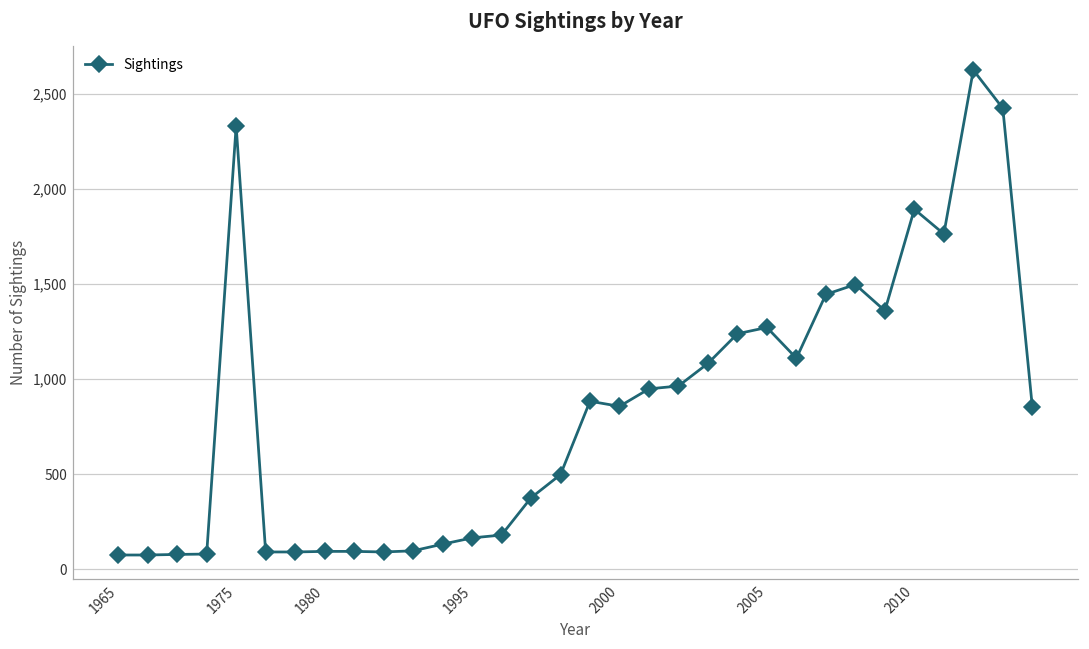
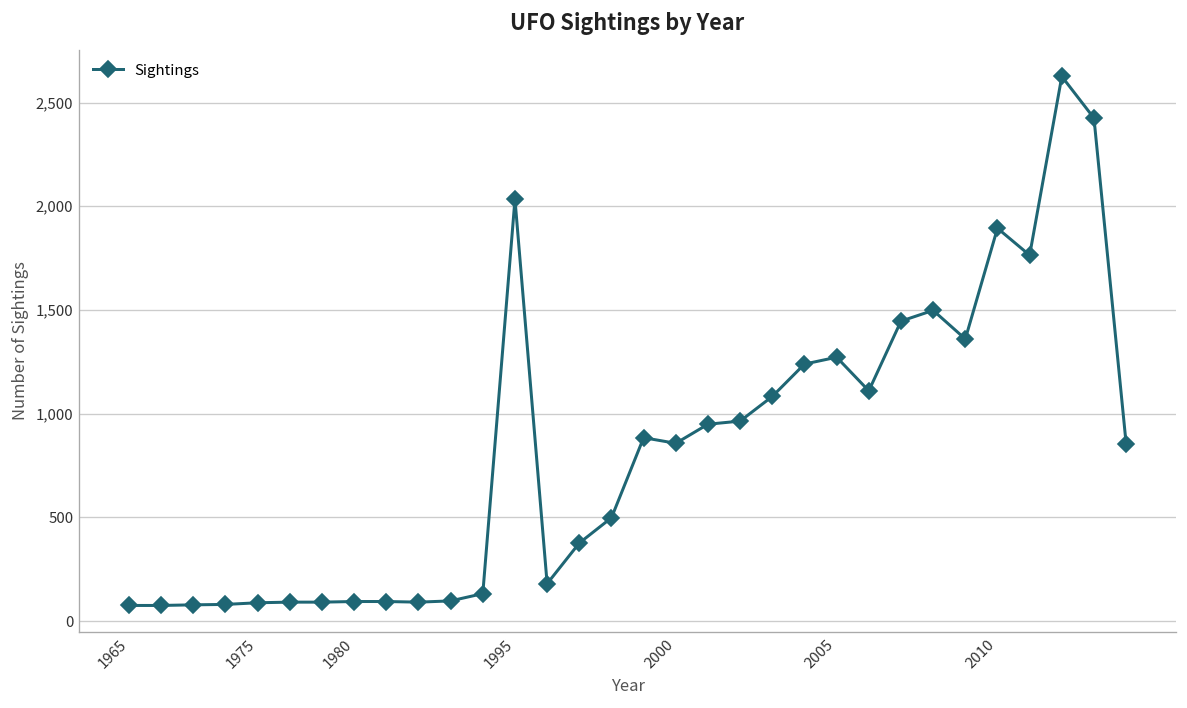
  {
    "1965": "80",
-   "1975": "2,330",
-   "1995": "170",
+   "1975": "90",
+   "1995": "2,030",
    "2010": "1,890"
  }
